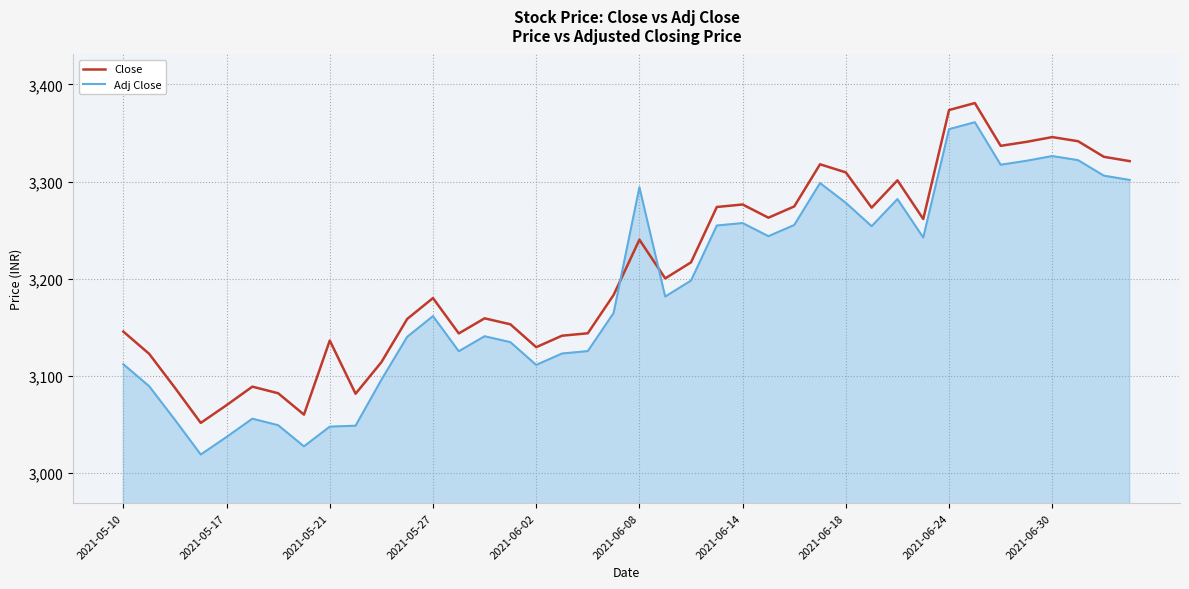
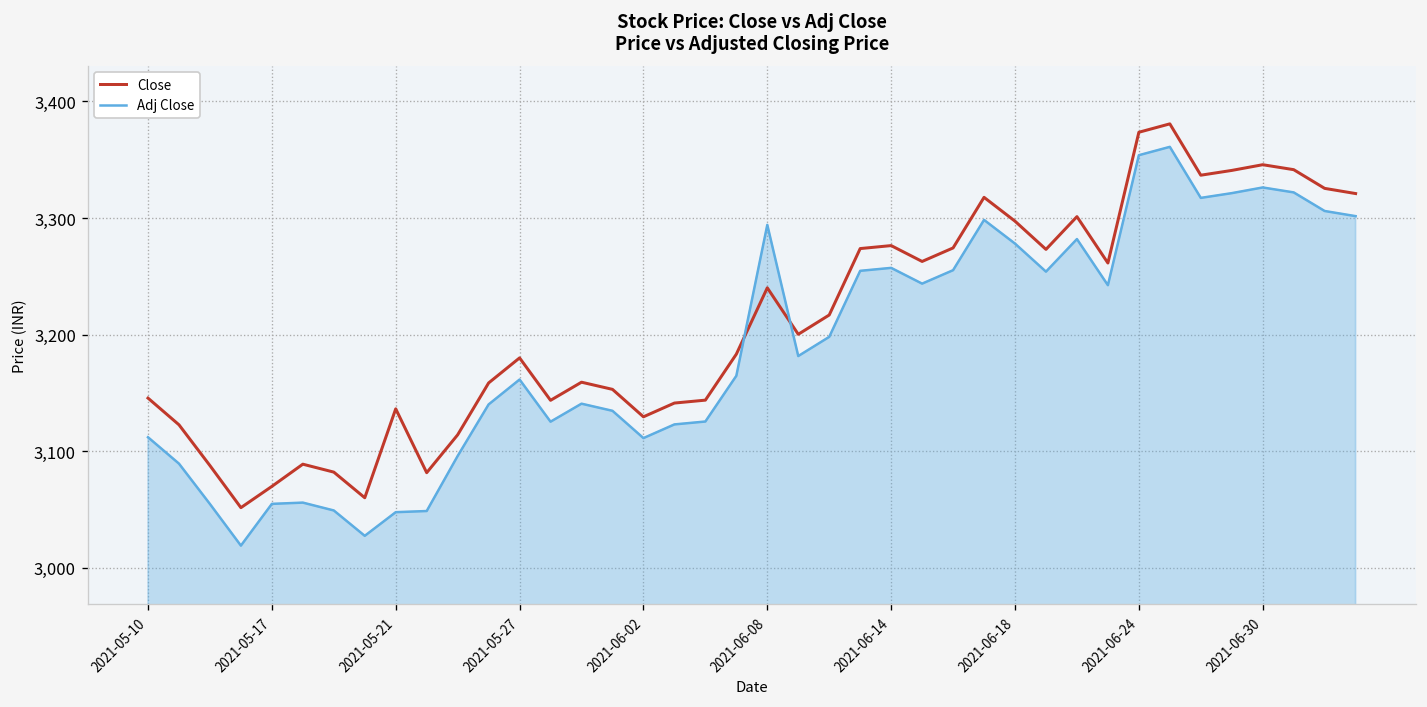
  {
    "Close": {
      "2021-05-10": "3,150",
      "2021-05-17": "3,070",
      "2021-05-21": "3,140",
      "2021-05-27": "3,180",
      "2021-06-02": "3,130",
      "2021-06-08": "3,240",
      "2021-06-14": "3,280",
-     "2021-06-18": "3,310",
+     "2021-06-18": "3,300",
      "2021-06-24": "3,370",
      "2021-06-30": "3,350"
    },
    "Adj Close": {
      "2021-05-10": "3,110",
-     "2021-05-17": "3,040",
+     "2021-05-17": "3,050",
      "2021-05-21": "3,050",
      "2021-05-27": "3,160",
      "2021-06-02": "3,110",
      "2021-06-08": "3,290",
      "2021-06-14": "3,260",
      "2021-06-18": "3,280",
      "2021-06-24": "3,350",
      "2021-06-30": "3,330"
    }
  }
